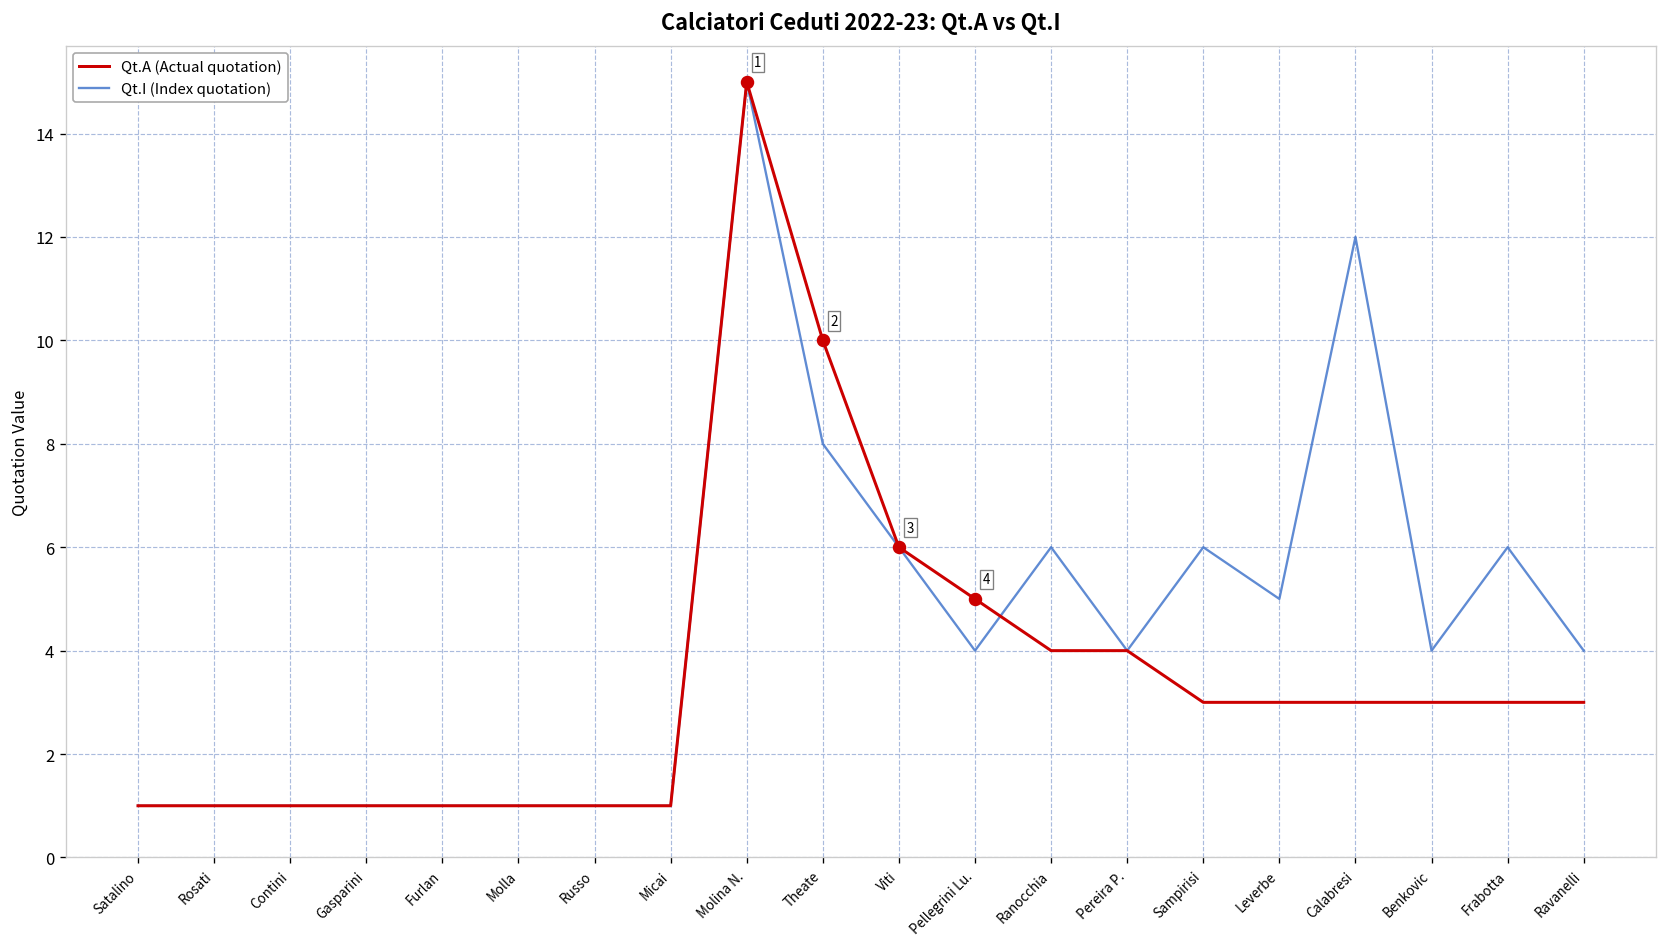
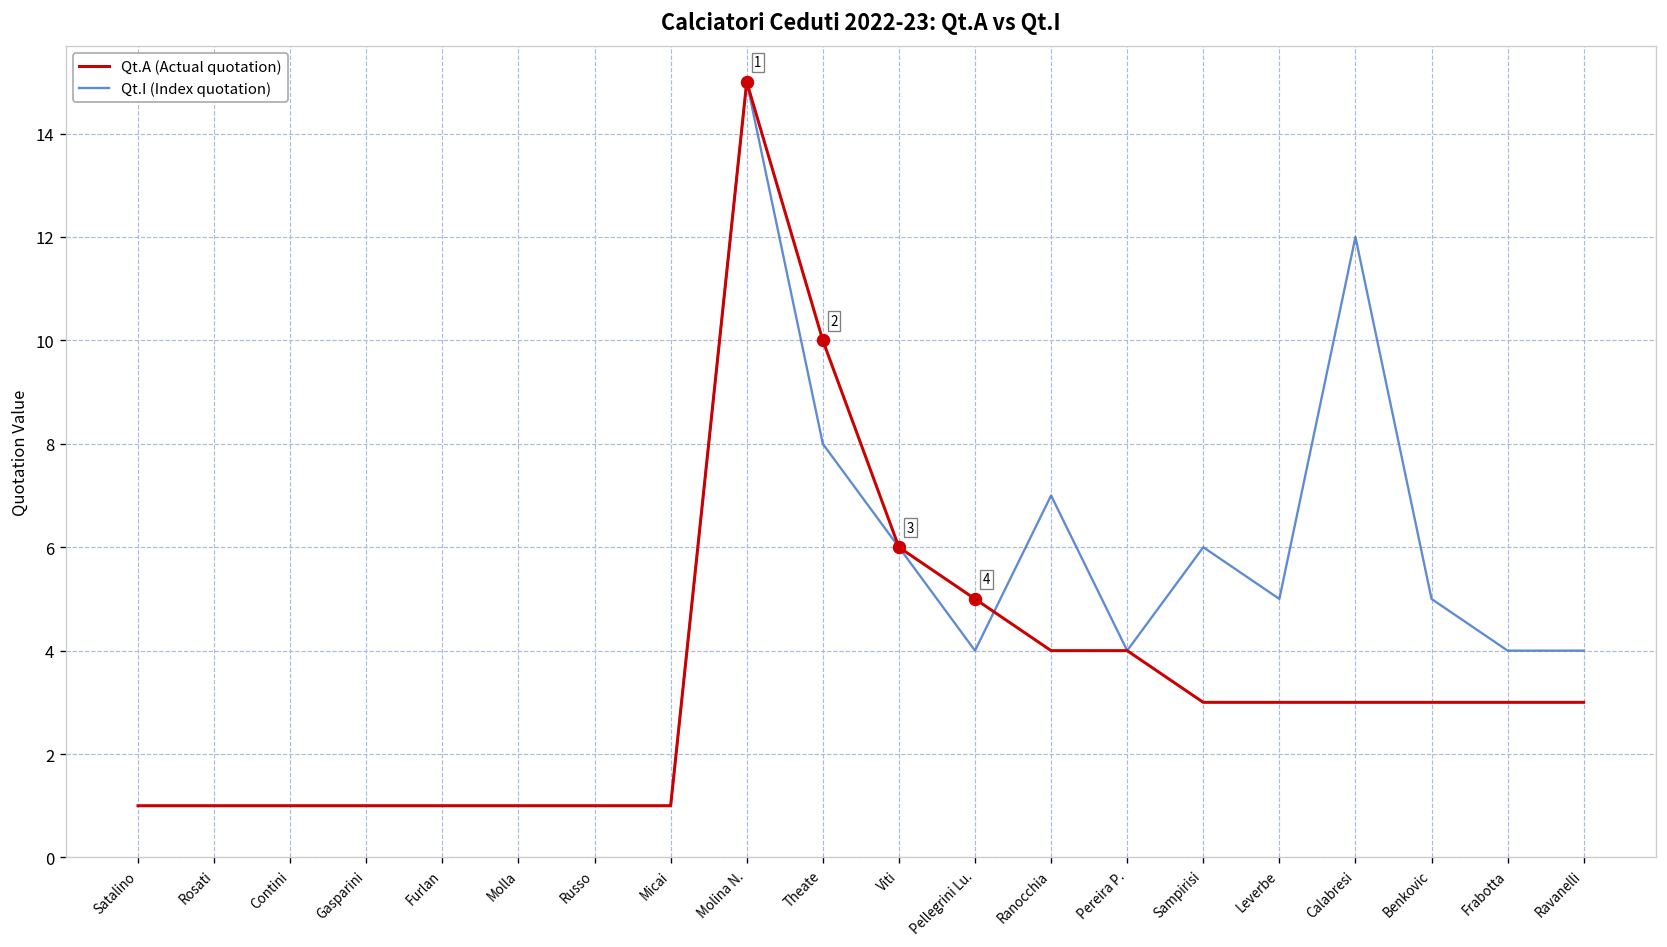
  {
    "Qt.I (Index quotation)": {
      "Theate": 8,
      "Pellegrini Lu.": 4,
-     "Ranocchia": 6,
+     "Ranocchia": 7,
      "Sampirisi": 6,
      "Leverbe": 5,
      "Calabresi": 12,
-     "Benkovic": 4,
-     "Frabotta": 6,
+     "Benkovic": 5,
+     "Frabotta": 4,
      "Ravanelli": 4
    }
  }
